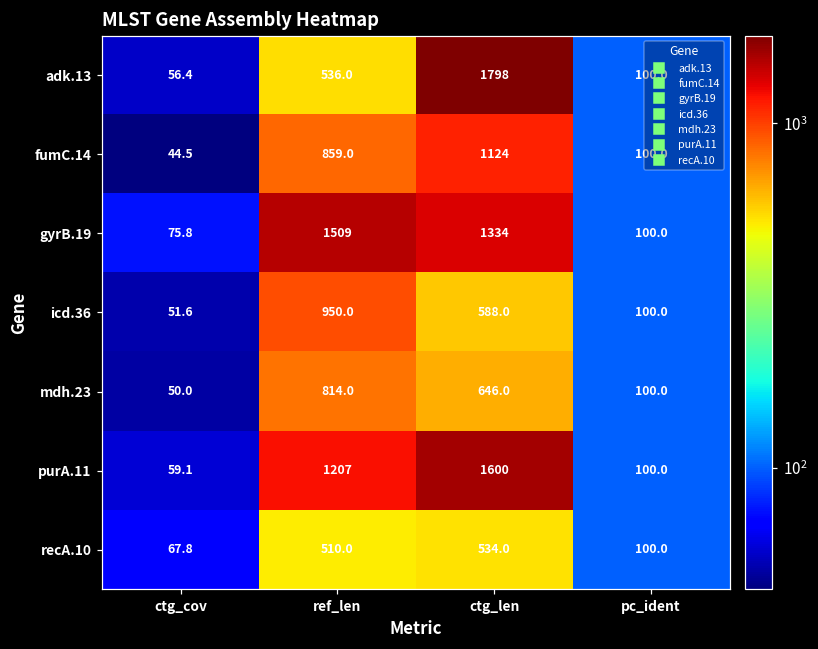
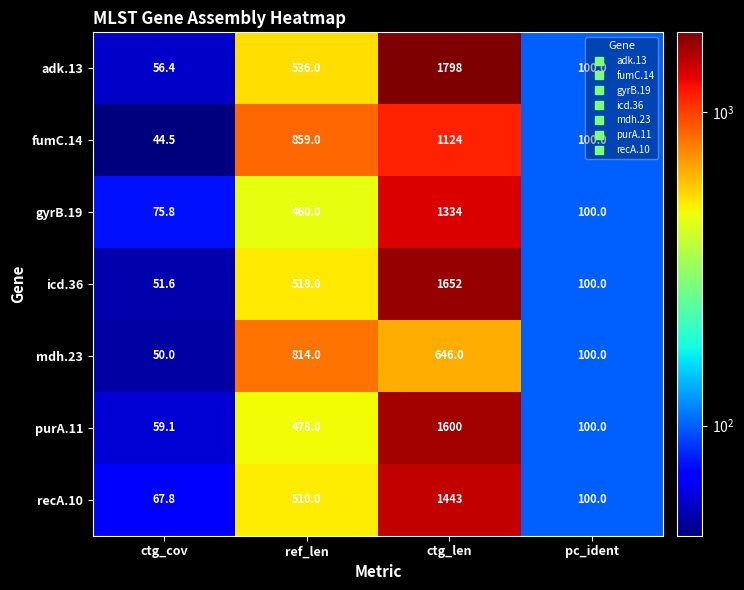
  {
    "adk.13": {
      "ctg_cov": 56.4,
      "ref_len": 536.0,
      "ctg_len": 1798
    },
    "fumC.14": {
      "ctg_cov": 44.5,
      "ref_len": 859.0,
      "ctg_len": 1124
    },
    "gyrB.19": {
      "ctg_cov": 75.8,
-     "ref_len": 1509,
+     "ref_len": 460.0,
      "ctg_len": 1334,
      "pc_ident": 100.0
    },
    "icd.36": {
      "ctg_cov": 51.6,
-     "ref_len": 950.0,
-     "ctg_len": 588.0,
+     "ref_len": 518.0,
+     "ctg_len": 1652,
      "pc_ident": 100.0
    },
    "mdh.23": {
      "ctg_cov": 50.0,
      "ref_len": 814.0,
      "ctg_len": 646.0,
      "pc_ident": 100.0
    },
    "purA.11": {
      "ctg_cov": 59.1,
-     "ref_len": 1207,
+     "ref_len": 478.0,
      "ctg_len": 1600,
      "pc_ident": 100.0
    },
    "recA.10": {
      "ctg_cov": 67.8,
      "ref_len": 510.0,
-     "ctg_len": 534.0,
+     "ctg_len": 1443,
      "pc_ident": 100.0
    }
  }
